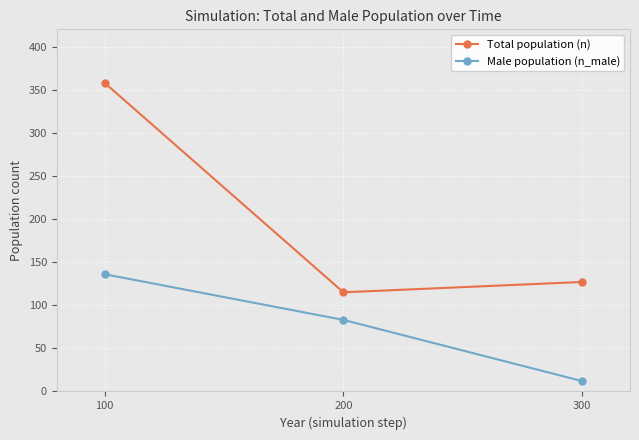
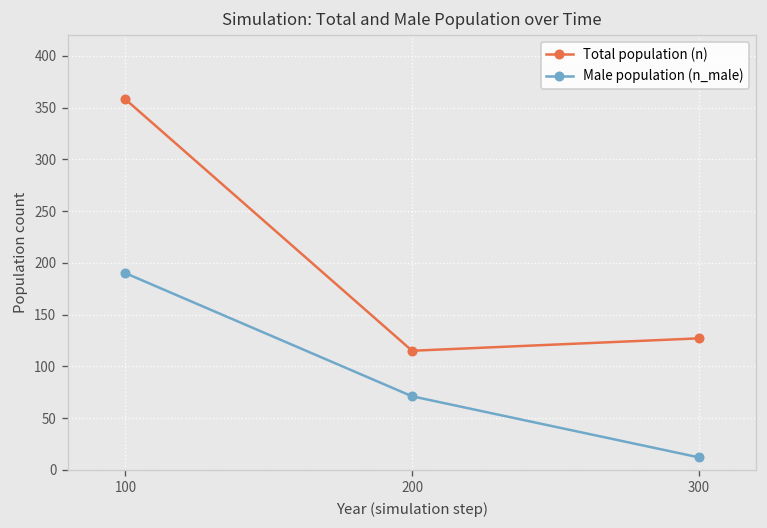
  {
    "Total population (n)": {
      "100": 360,
      "200": 120,
      "300": 130
    },
    "Male population (n_male)": {
-     "100": 140,
-     "200": 80,
+     "100": 190,
+     "200": 70,
      "300": 10
    }
  }
